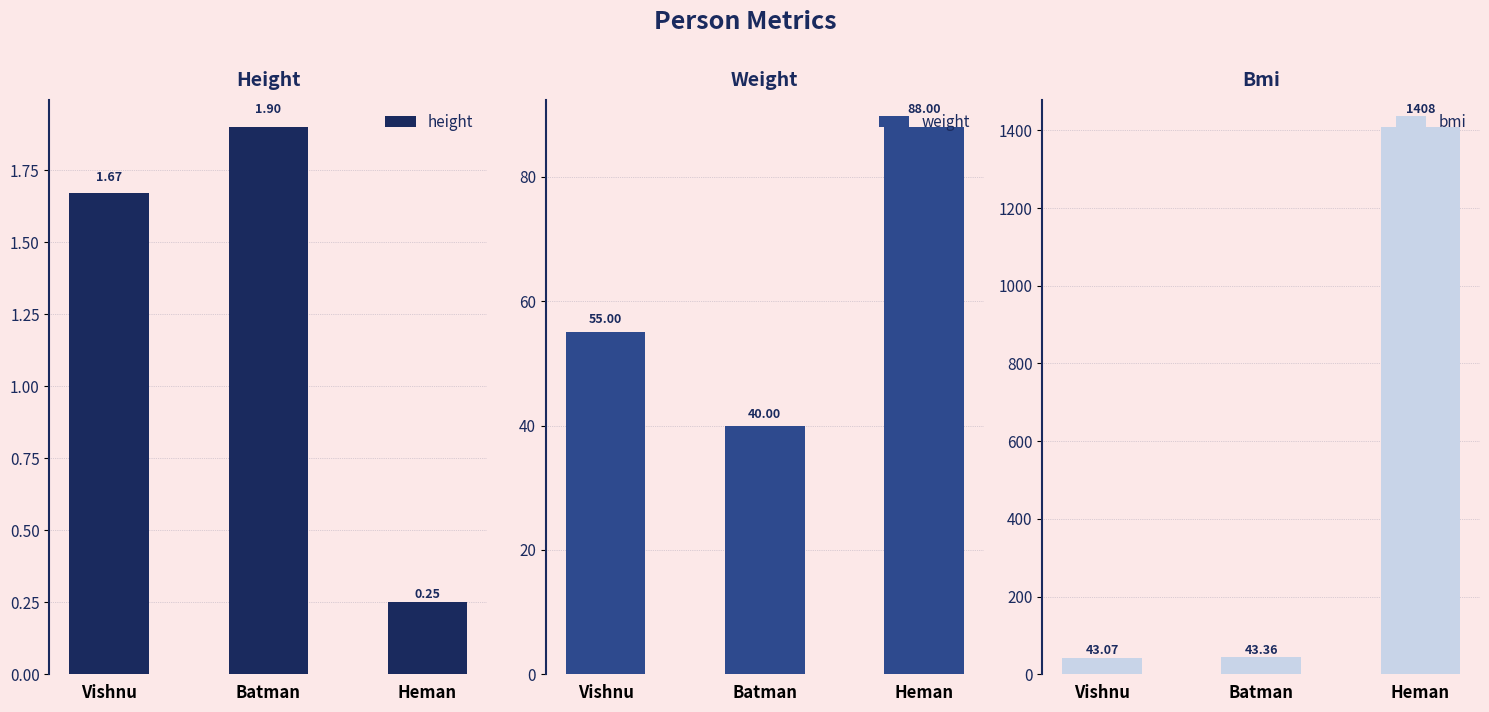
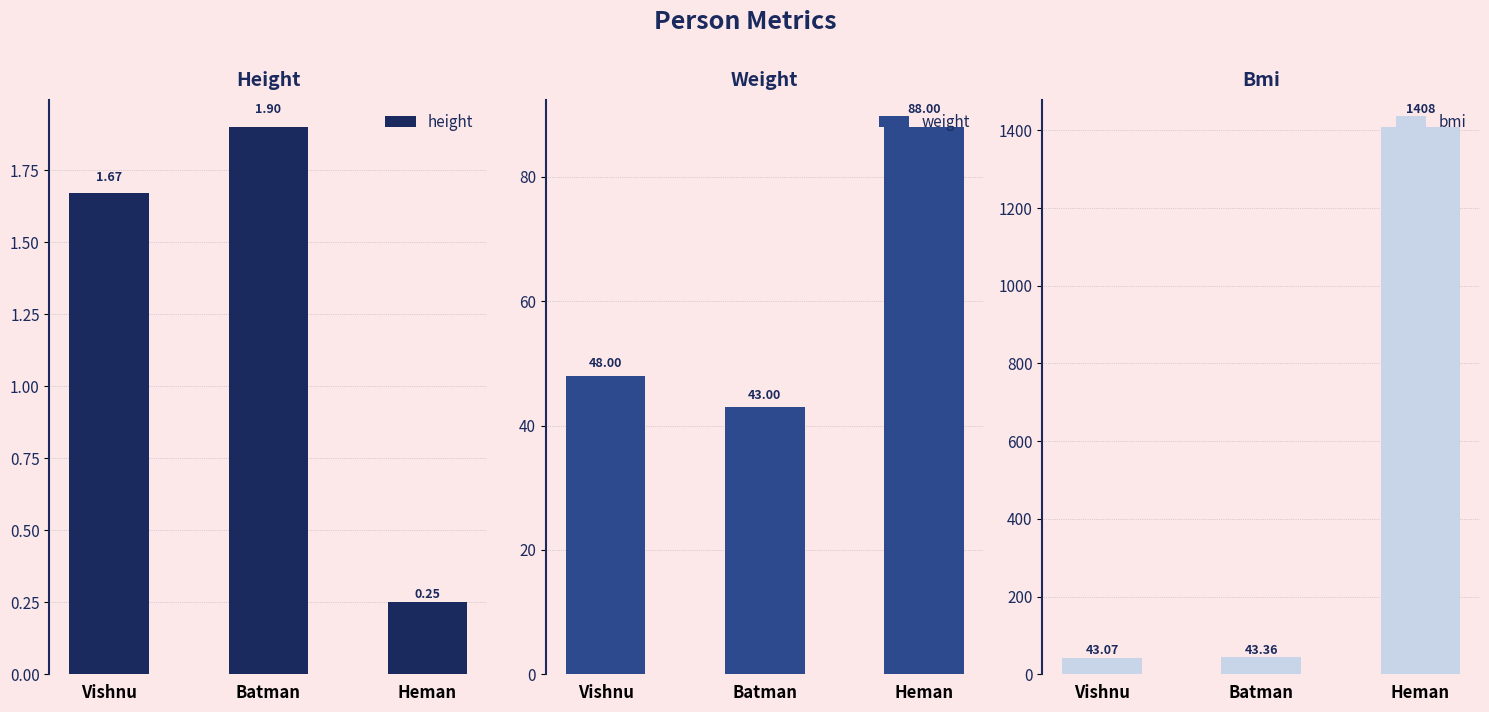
  {
    "Height": {
      "Vishnu": 1.67,
      "Batman": 1.90,
      "Heman": 0.25
    },
    "Weight": {
-     "Vishnu": 55.00,
-     "Batman": 40.00,
+     "Vishnu": 48.00,
+     "Batman": 43.00,
      "Heman": 88.00
    },
    "Bmi": {
      "Vishnu": 43.07,
      "Batman": 43.36,
      "Heman": 1408
    }
  }
